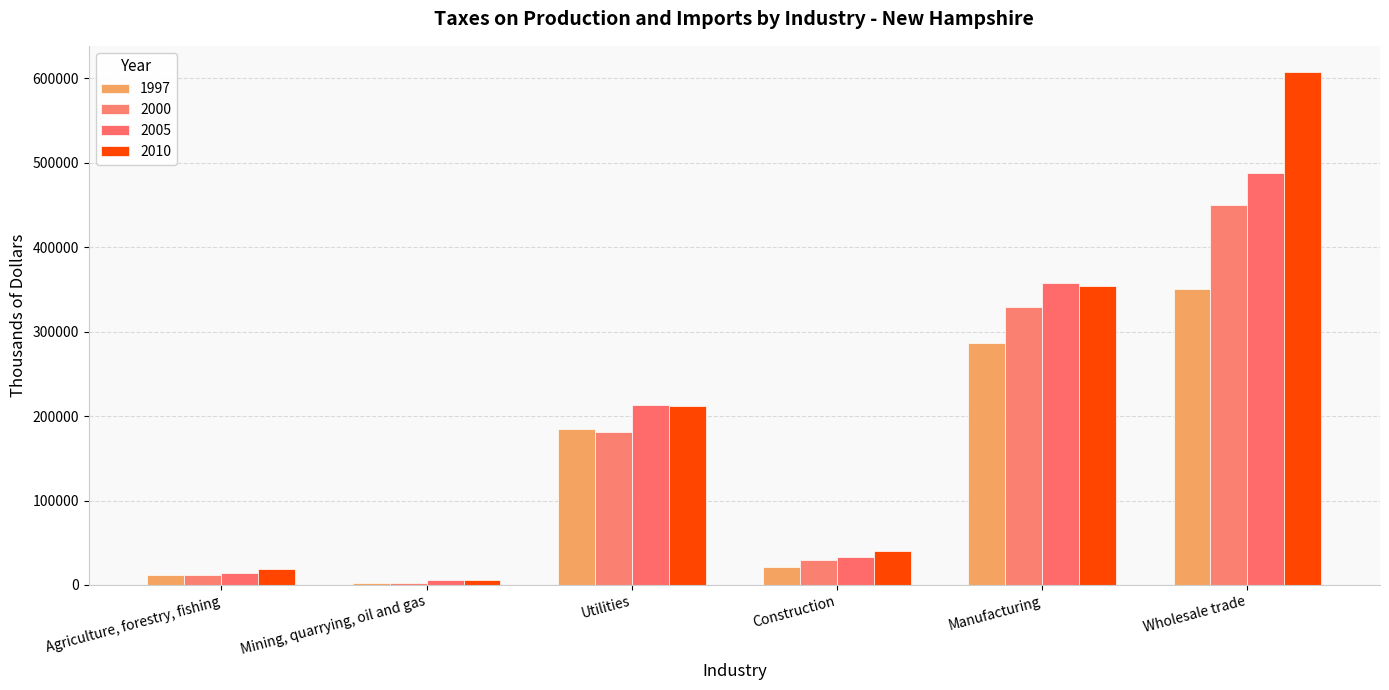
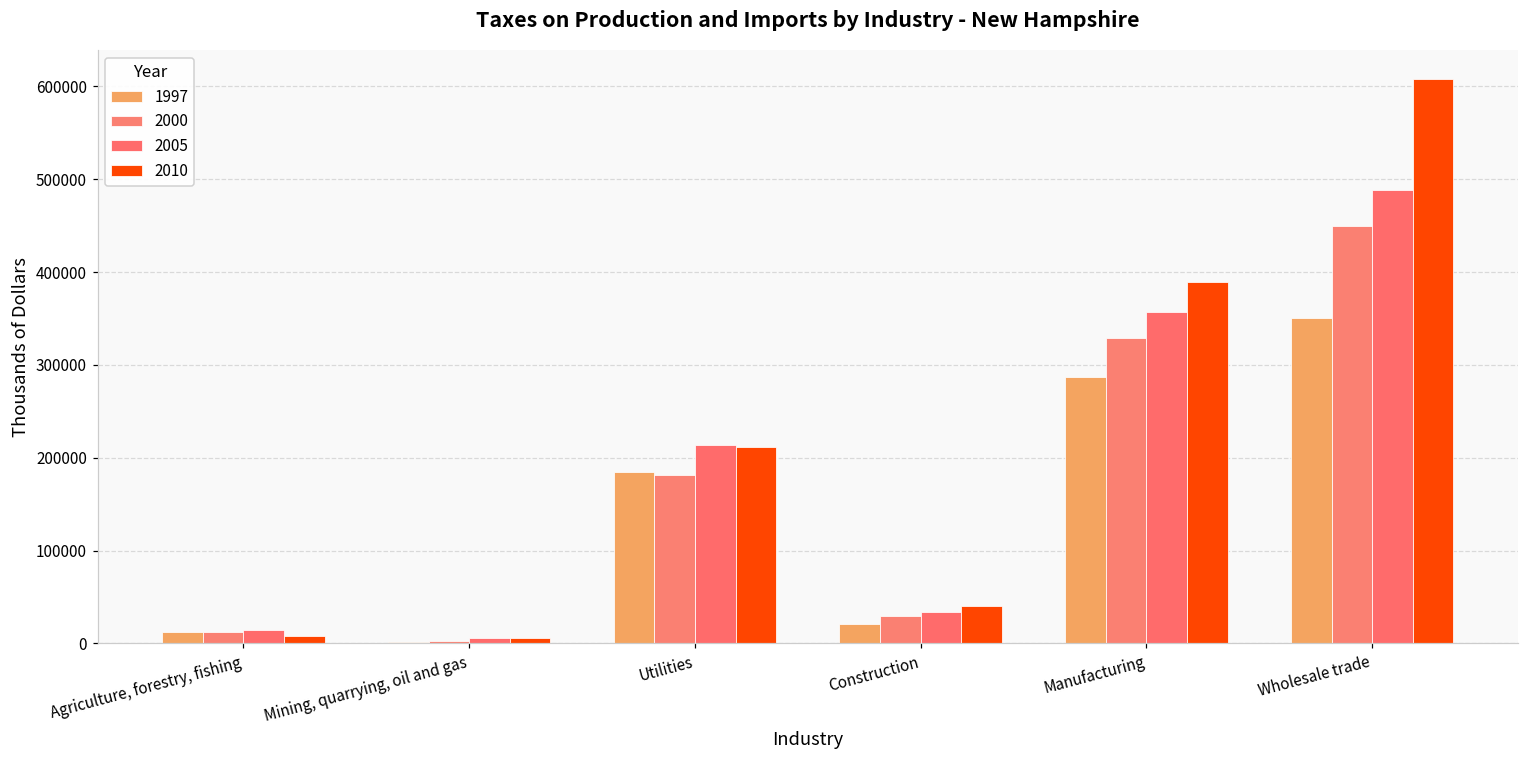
  {
    "2010": {
-     "Agriculture, forestry, fishing": 20000,
+     "Agriculture, forestry, fishing": 10000,
      "Mining, quarrying, oil and gas": 10000,
      "Utilities": 210000,
      "Construction": 40000,
-     "Manufacturing": 350000,
+     "Manufacturing": 390000,
      "Wholesale trade": 610000
    }
  }
